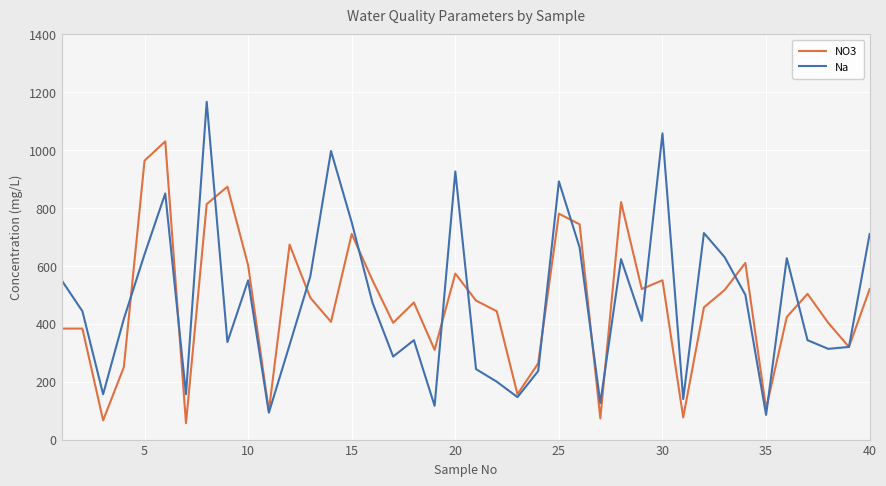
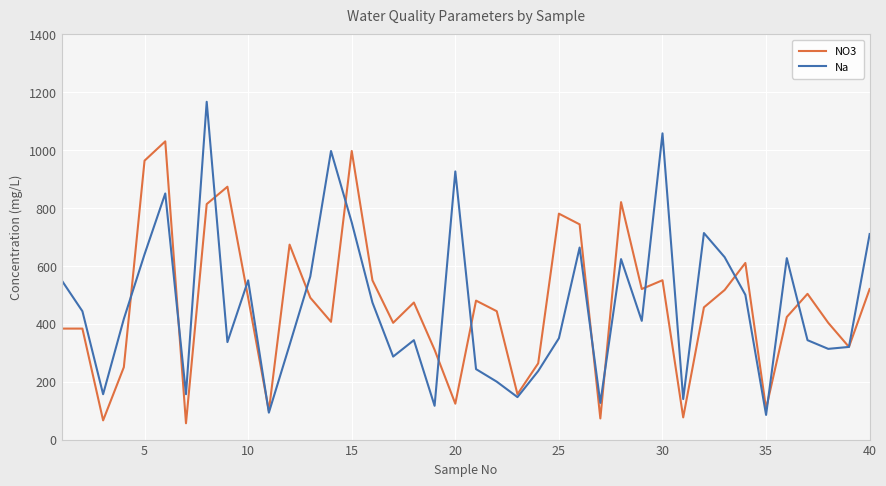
  {
    "NO3": {
      "5": 960,
-     "10": 600,
-     "15": 710,
-     "20": 570,
+     "10": 490,
+     "15": 1000,
+     "20": 120,
      "25": 780,
      "30": 550,
      "35": 110,
      "40": 520
    },
    "Na": {
      "5": 640,
      "10": 550,
      "15": 750,
      "20": 930,
-     "25": 890,
+     "25": 350,
      "30": 1060,
      "35": 90,
      "40": 710
    }
  }
